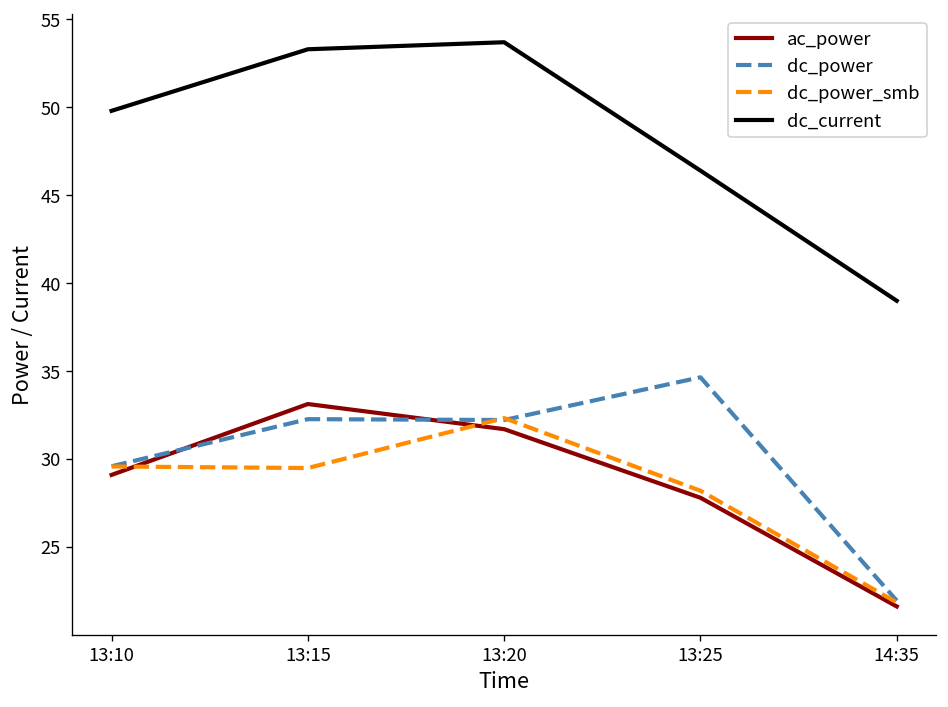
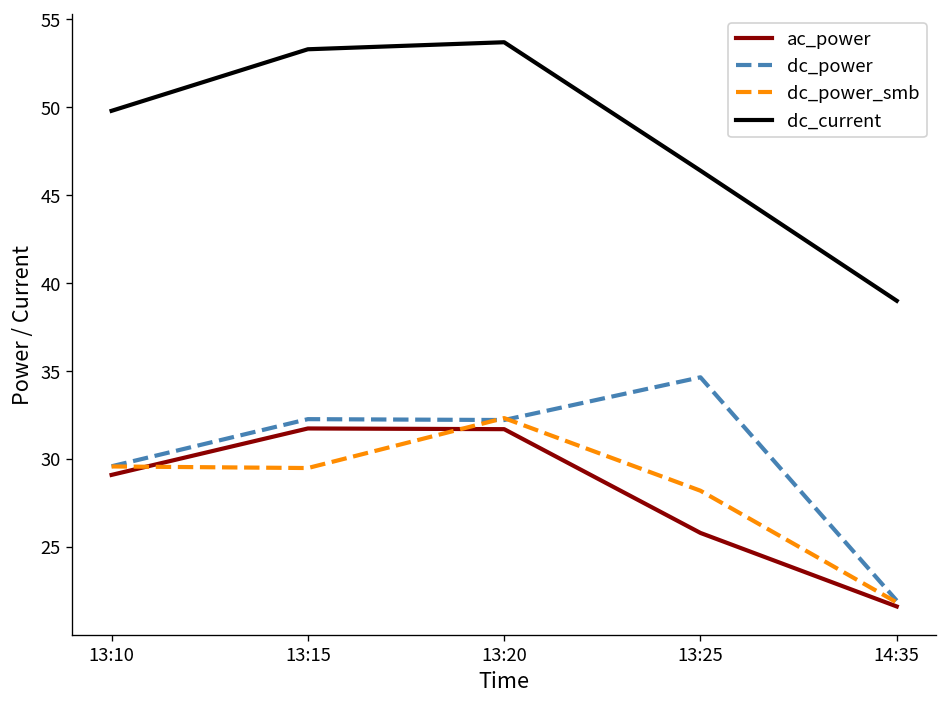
  {
    "ac_power": {
      "13:10": 29.1,
-     "13:15": 33.1,
+     "13:15": 31.7,
      "13:20": 31.7,
-     "13:25": 27.8,
+     "13:25": 25.8,
      "14:35": 21.6
    },
    "dc_power": {
      "13:15": 32.3,
      "13:25": 34.7
    },
    "dc_power_smb": {
      "13:15": 29.5,
      "13:25": 28.2
    },
    "dc_current": {
      "13:10": 49.8,
      "13:15": 53.3,
      "13:20": 53.7,
      "13:25": 46.4,
      "14:35": 39.0
    }
  }
